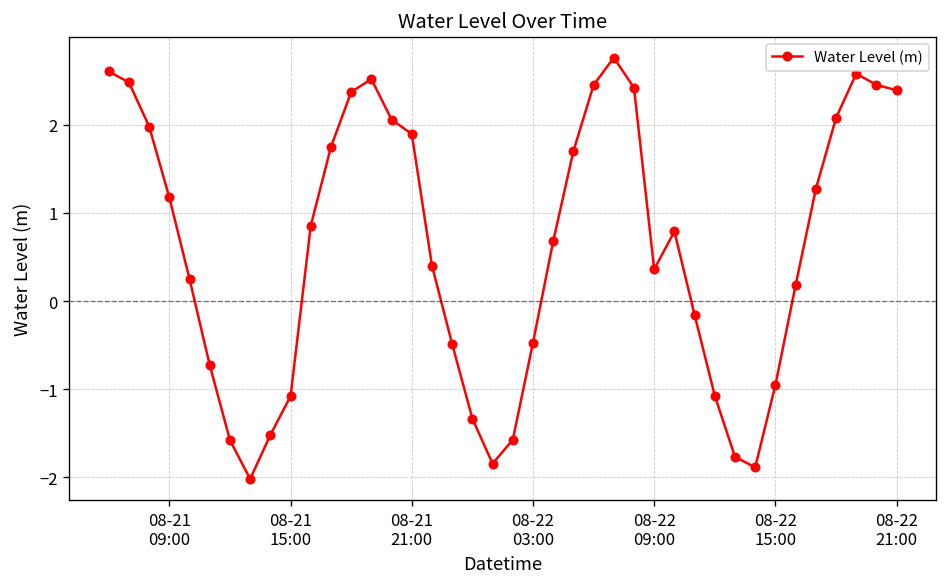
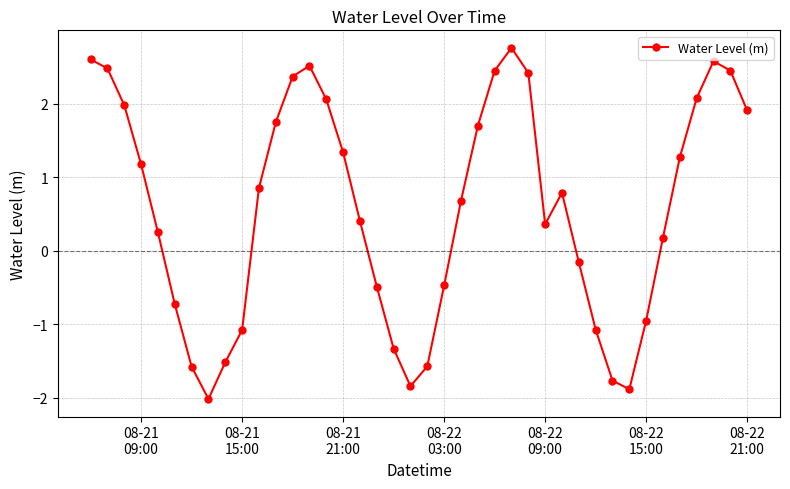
  {
    "08-21 09:00": 1.2,
    "08-21 15:00": -1.1,
-   "08-21 21:00": 1.9,
+   "08-21 21:00": 1.3,
    "08-22 03:00": -0.5,
    "08-22 09:00": 0.4,
    "08-22 15:00": -1.0,
-   "08-22 21:00": 2.4
+   "08-22 21:00": 1.9
  }
